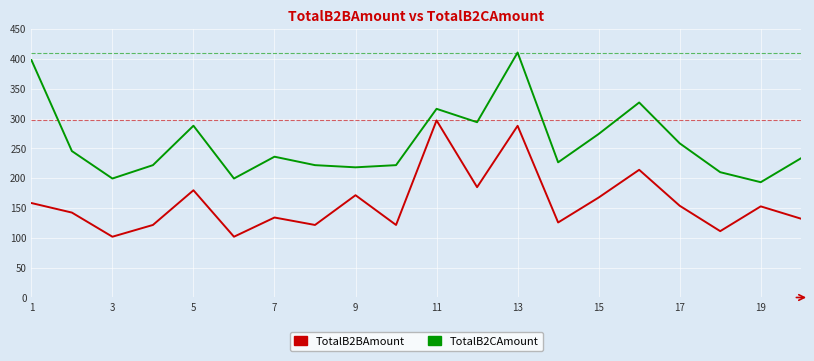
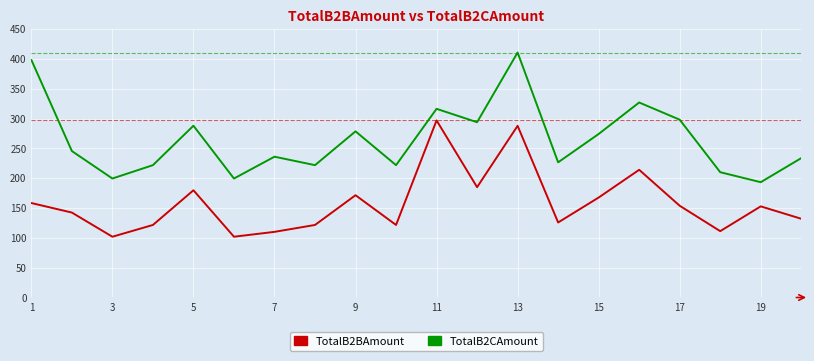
  {
    "TotalB2BAmount": {
      "1": 160,
      "3": 100,
      "5": 180,
-     "7": 130,
+     "7": 110,
      "9": 170,
      "11": 300,
      "13": 290,
      "15": 170,
      "17": 150,
      "19": 150
    },
    "TotalB2CAmount": {
      "1": 400,
      "3": 200,
      "5": 290,
      "7": 240,
-     "9": 220,
+     "9": 280,
      "11": 320,
      "13": 410,
      "15": 270,
-     "17": 260,
+     "17": 300,
      "19": 190
    }
  }
